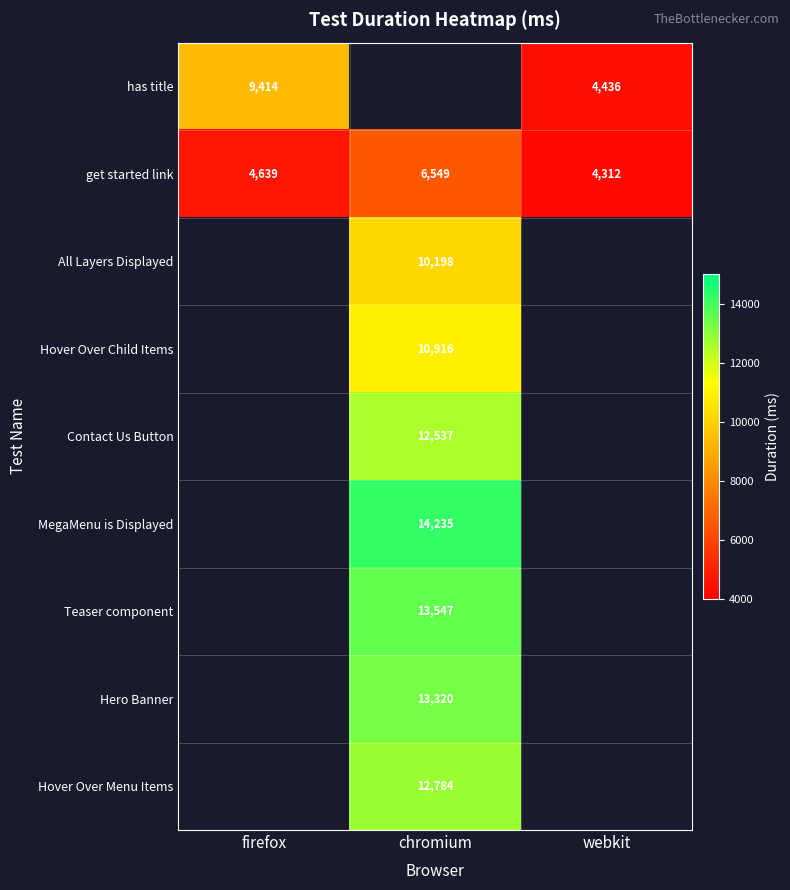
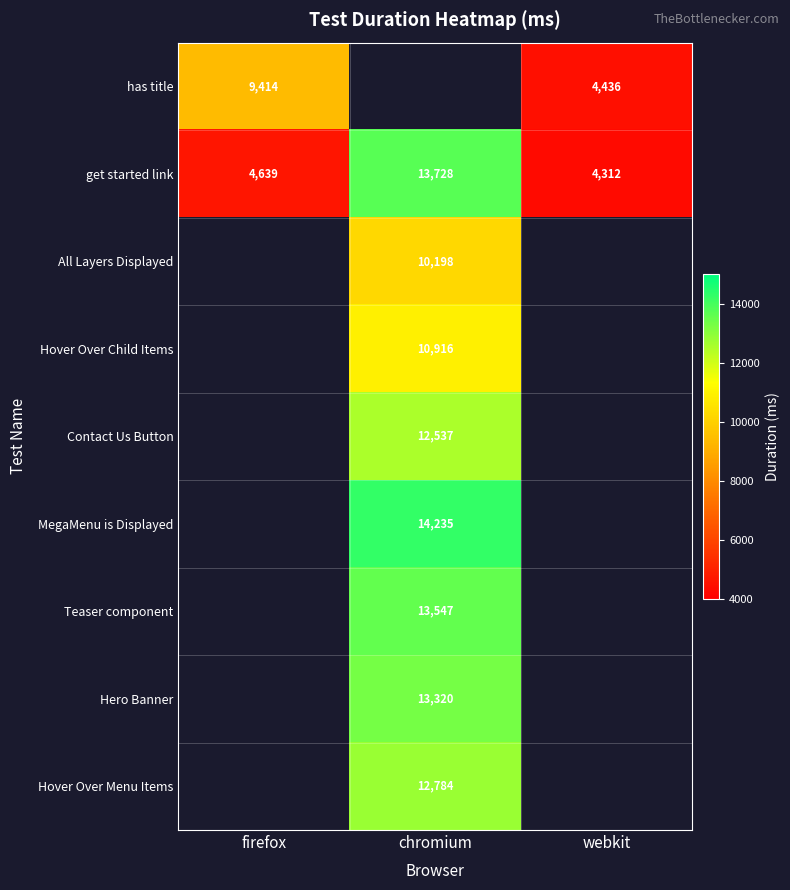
  {
    "has title": {
      "firefox": "9,414",
      "webkit": "4,436"
    },
    "get started link": {
      "firefox": "4,639",
-     "chromium": "6,549",
+     "chromium": "13,728",
      "webkit": "4,312"
    },
    "All Layers Displayed": {
      "chromium": "10,198"
    },
    "Hover Over Child Items": {
      "chromium": "10,916"
    },
    "Contact Us Button": {
      "chromium": "12,537"
    },
    "MegaMenu is Displayed": {
      "chromium": "14,235"
    },
    "Teaser component": {
      "chromium": "13,547"
    },
    "Hero Banner": {
      "chromium": "13,320"
    },
    "Hover Over Menu Items": {
      "chromium": "12,784"
    }
  }
